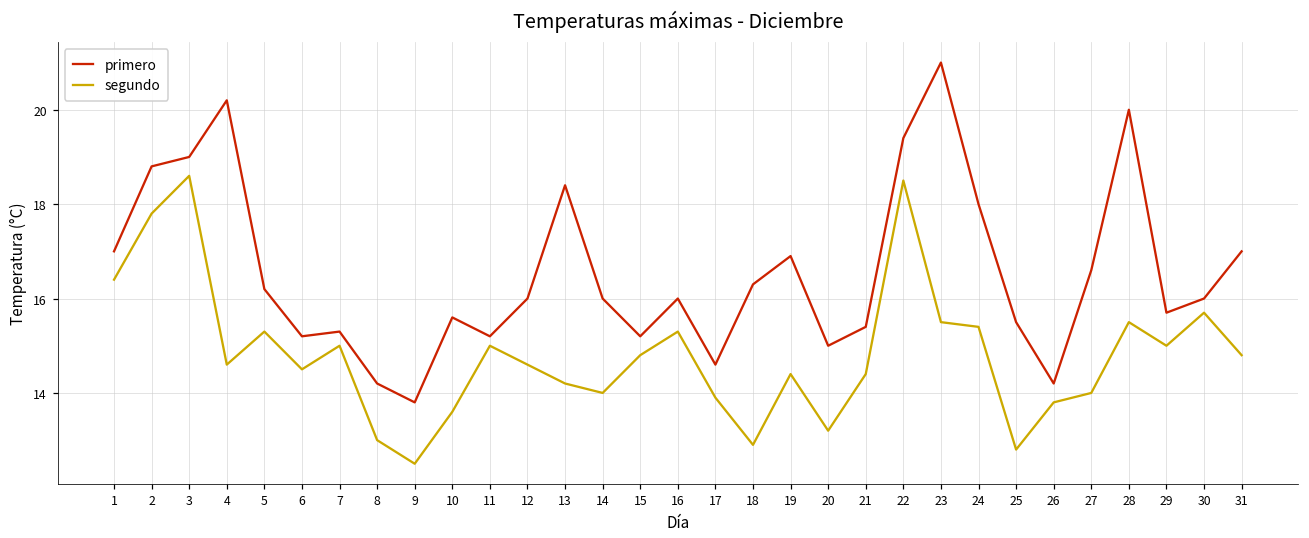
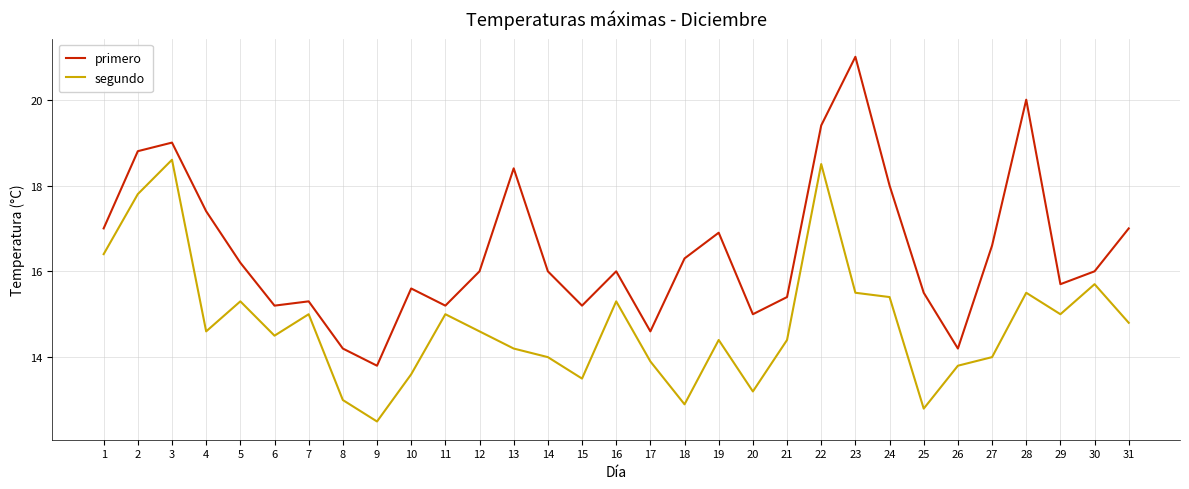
  {
    "primero": {
      "1": 17.0,
      "2": 18.8,
      "3": 19.0,
-     "4": 20.2,
+     "4": 17.4,
      "5": 16.2,
      "6": 15.2,
      "7": 15.3,
      "8": 14.2,
      "9": 13.8,
      "10": 15.6,
      "11": 15.2,
      "12": 16.0,
      "13": 18.4,
      "14": 16.0,
      "15": 15.2,
      "16": 16.0,
      "17": 14.6,
      "18": 16.3,
      "19": 16.9,
      "20": 15.0,
      "21": 15.4,
      "22": 19.4,
      "23": 21.0,
      "24": 18.0,
      "25": 15.5,
      "26": 14.2,
      "27": 16.6,
      "28": 20.0,
      "29": 15.7,
      "30": 16.0,
      "31": 17.0
    },
    "segundo": {
      "1": 16.4,
      "2": 17.8,
      "3": 18.6,
      "4": 14.6,
      "5": 15.3,
      "6": 14.5,
      "7": 15.0,
      "8": 13.0,
      "9": 12.5,
      "10": 13.6,
      "11": 15.0,
      "12": 14.6,
      "13": 14.2,
      "14": 14.0,
-     "15": 14.8,
+     "15": 13.5,
      "16": 15.3,
      "17": 13.9,
      "18": 12.9,
      "19": 14.4,
      "20": 13.2,
      "21": 14.4,
      "22": 18.5,
      "23": 15.5,
      "24": 15.4,
      "25": 12.8,
      "26": 13.8,
      "27": 14.0,
      "28": 15.5,
      "29": 15.0,
      "30": 15.7,
      "31": 14.8
    }
  }
